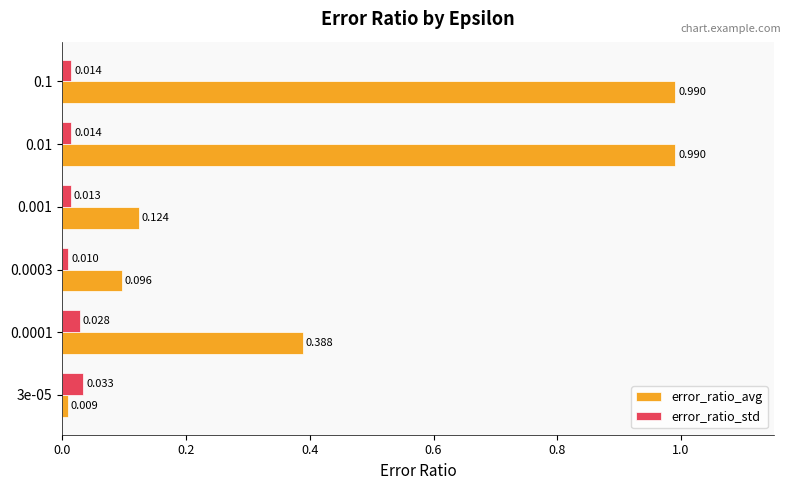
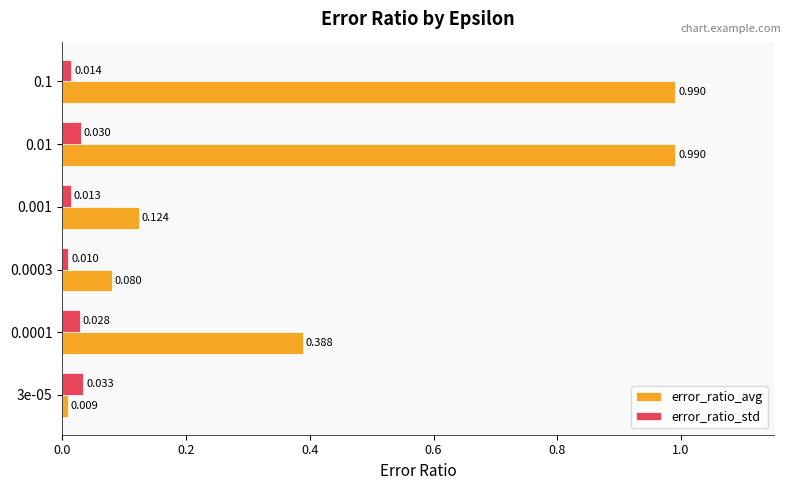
  {
    "error_ratio_avg": {
      "0.1": 0.990,
      "0.01": 0.990,
      "0.001": 0.124,
-     "0.0003": 0.096,
+     "0.0003": 0.080,
      "0.0001": 0.388,
      "3e-05": 0.009
    },
    "error_ratio_std": {
      "0.1": 0.014,
-     "0.01": 0.014,
+     "0.01": 0.030,
      "0.001": 0.013,
      "0.0003": 0.010,
      "0.0001": 0.028,
      "3e-05": 0.033
    }
  }
